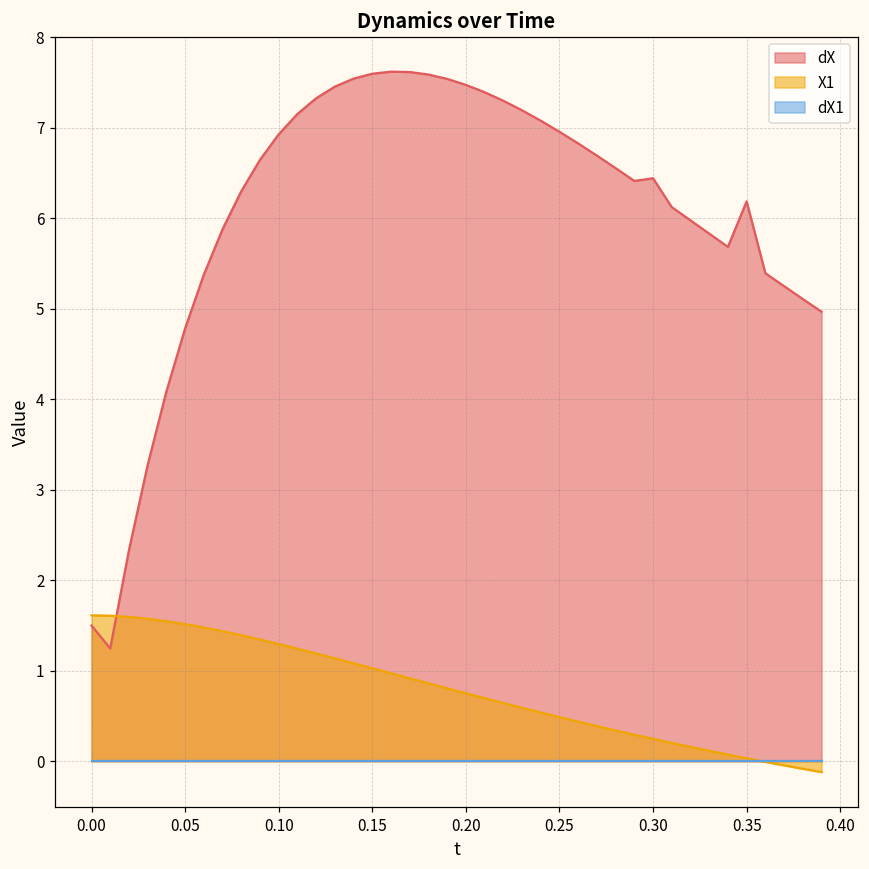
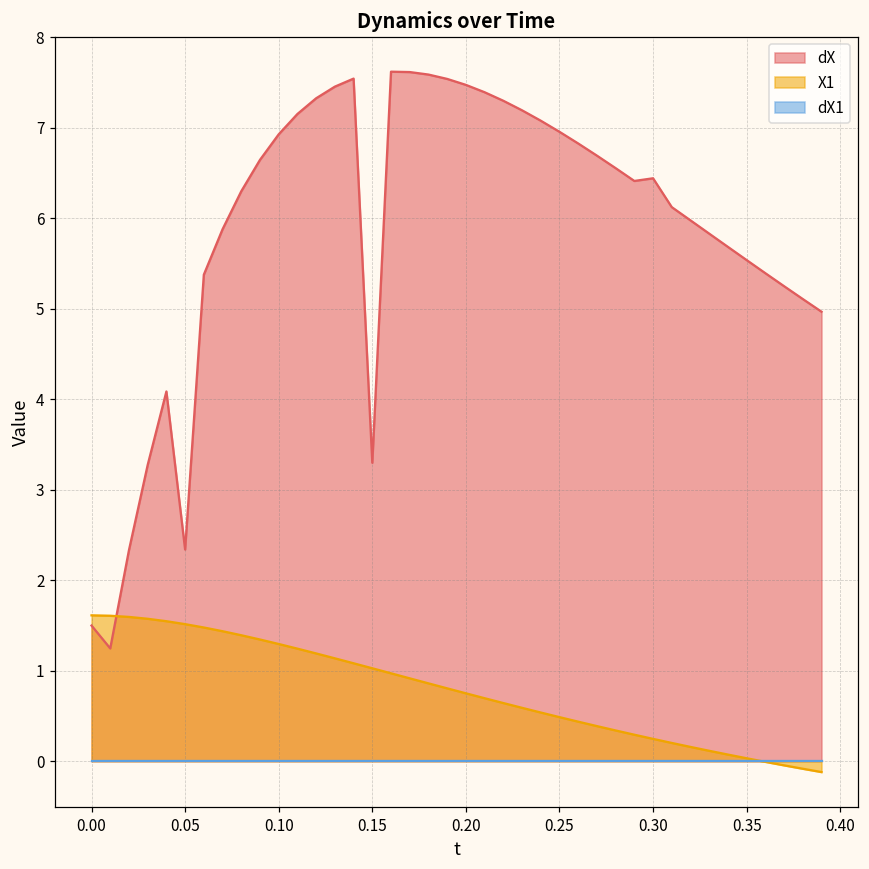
  {
    "dX": {
      "0.00": 1.5,
-     "0.05": 4.8,
+     "0.05": 2.3,
      "0.10": 6.9,
-     "0.15": 7.6,
+     "0.15": 3.3,
      "0.20": 7.5,
      "0.25": 7.0,
      "0.30": 6.4,
-     "0.35": 6.2
+     "0.35": 5.5
    },
    "dX1": {
      "0.00": 0.0,
      "0.05": 0.0,
      "0.10": 0.0,
      "0.15": 0.0,
      "0.20": 0.0,
      "0.25": 0.0,
      "0.30": 0.0,
      "0.35": 0.0
    }
  }
